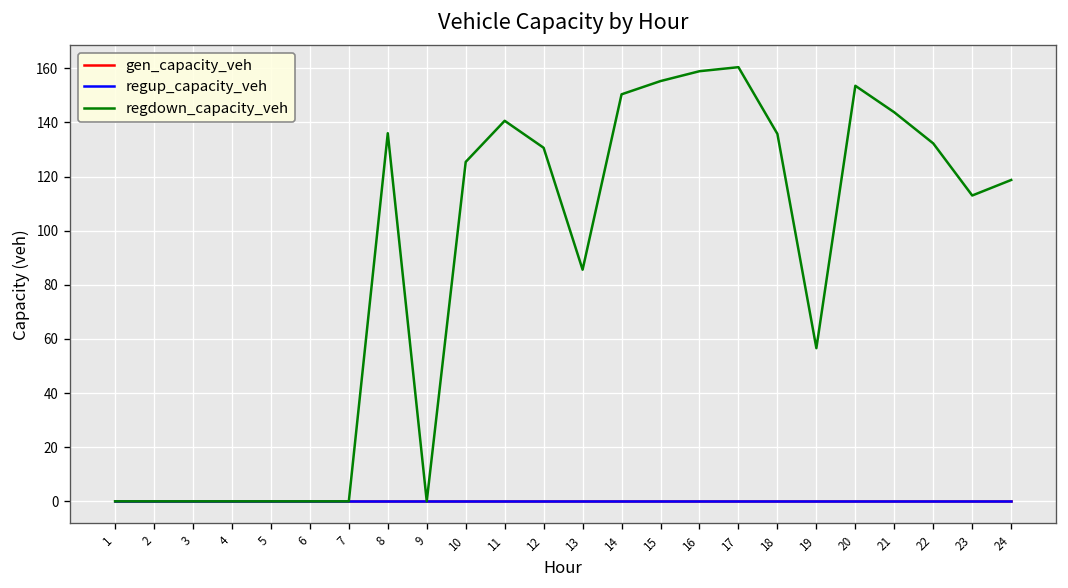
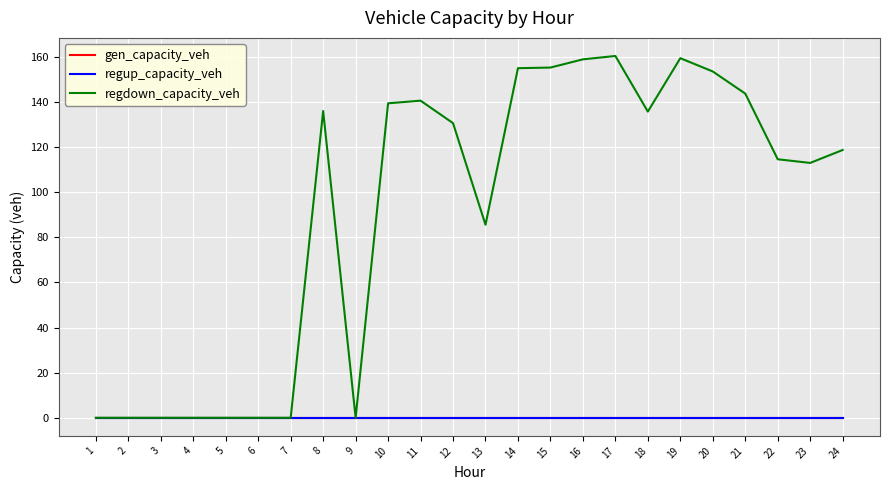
  {
    "regup_capacity_veh": {
      "8": 0,
      "10": 0,
      "11": 0,
      "12": 0,
      "13": 0,
      "14": 0,
      "15": 0,
      "16": 0,
      "17": 0,
      "18": 0,
      "19": 0,
      "20": 0,
      "21": 0,
      "22": 0,
      "23": 0,
      "24": 0
    },
    "regdown_capacity_veh": {
      "8": 136,
-     "10": 125,
+     "10": 139,
      "11": 141,
      "12": 131,
      "13": 86,
-     "14": 150,
+     "14": 155,
      "15": 155,
      "16": 159,
      "17": 160,
      "18": 136,
-     "19": 57,
+     "19": 159,
      "20": 154,
      "21": 144,
-     "22": 132,
+     "22": 115,
      "23": 113,
      "24": 119
    }
  }
